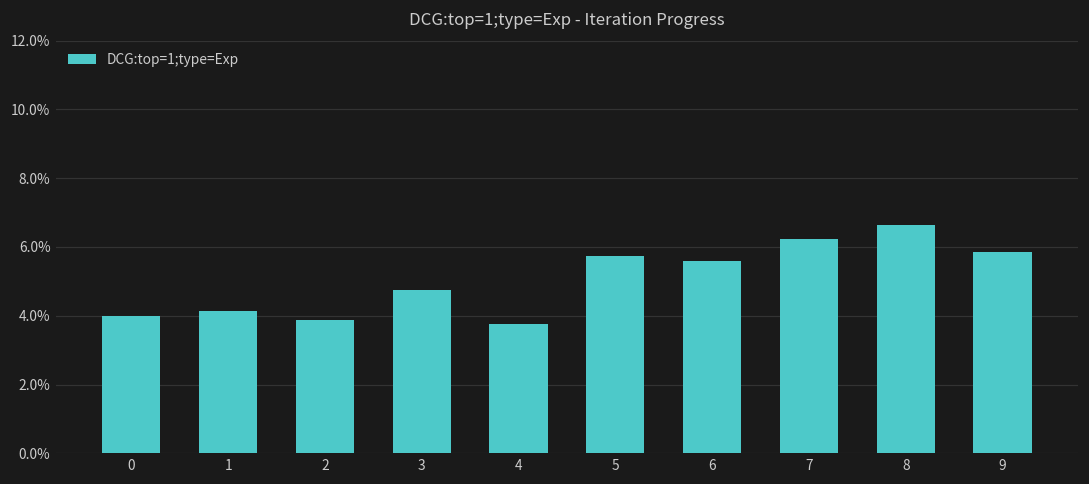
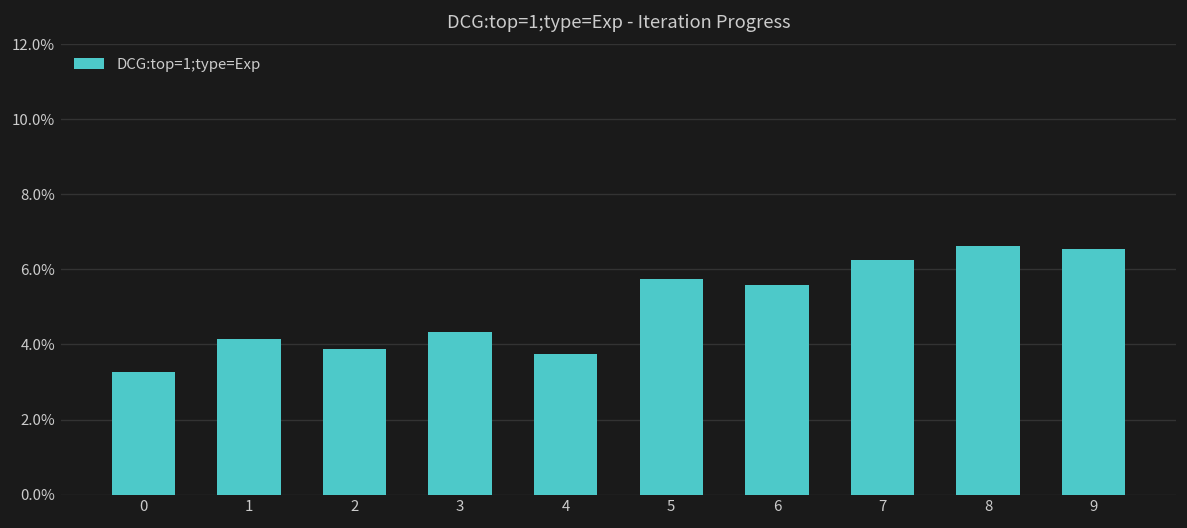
  {
-   "0": "4.0%",
+   "0": "3.3%",
    "1": "4.1%",
    "2": "3.9%",
-   "3": "4.7%",
+   "3": "4.3%",
    "4": "3.8%",
    "5": "5.7%",
    "6": "5.6%",
    "7": "6.2%",
    "8": "6.6%",
-   "9": "5.8%"
+   "9": "6.5%"
  }
